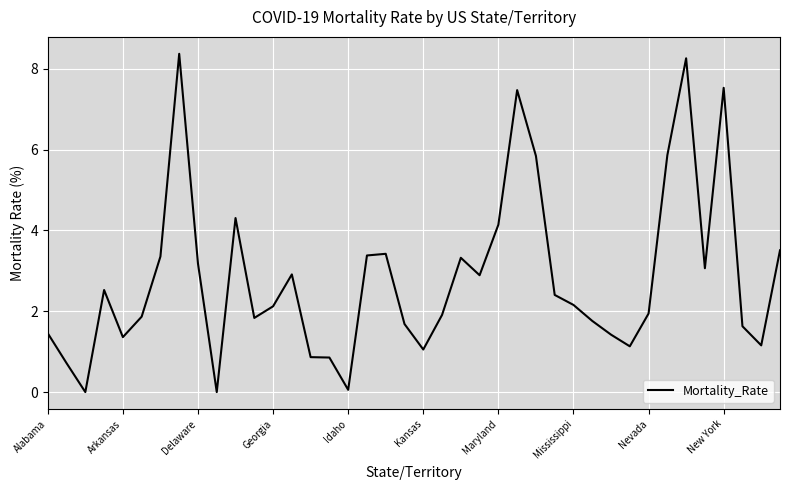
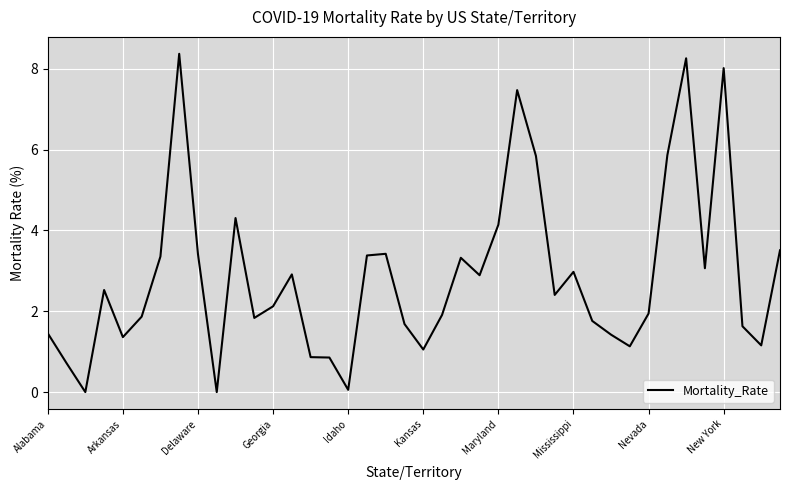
  {
    "Alabama": 1.5,
    "Arkansas": 1.4,
-   "Delaware": 3.2,
+   "Delaware": 3.4,
    "Georgia": 2.1,
    "Idaho": 0.1,
    "Kansas": 1.1,
    "Maryland": 4.1,
-   "Mississippi": 2.2,
+   "Mississippi": 3.0,
    "Nevada": 1.9,
-   "New York": 7.5
+   "New York": 8.0
  }
